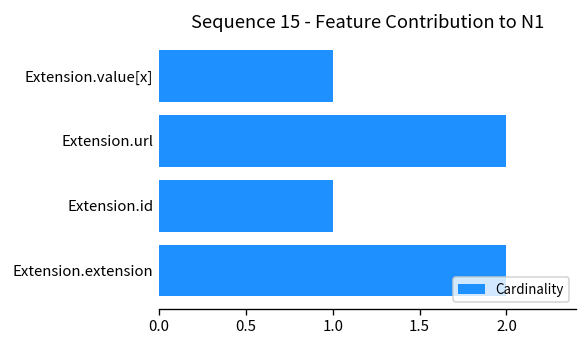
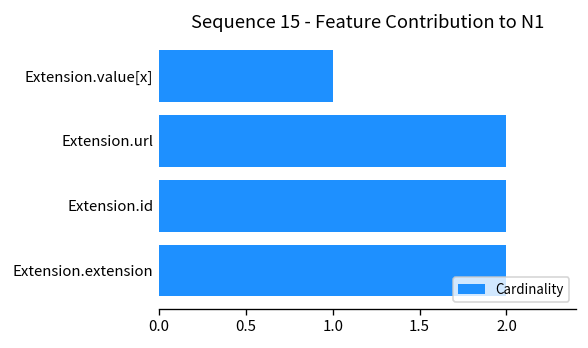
  {
    "Extension.value[x]": 1,
    "Extension.url": 2,
-   "Extension.id": 1,
+   "Extension.id": 2,
    "Extension.extension": 2
  }
